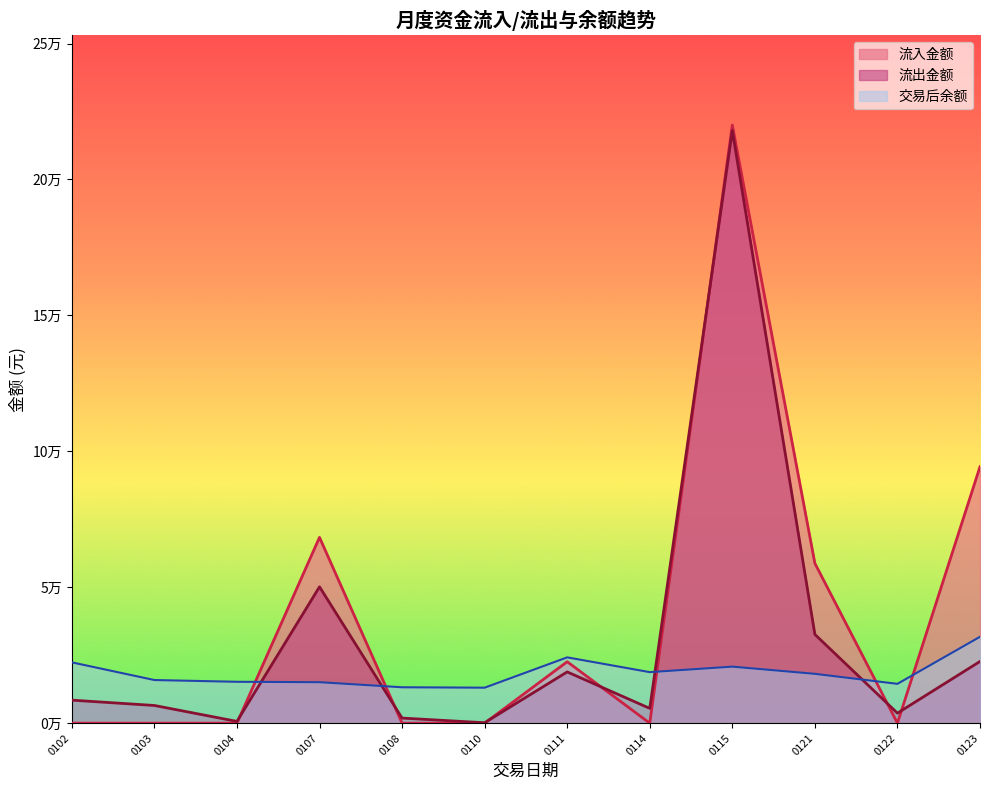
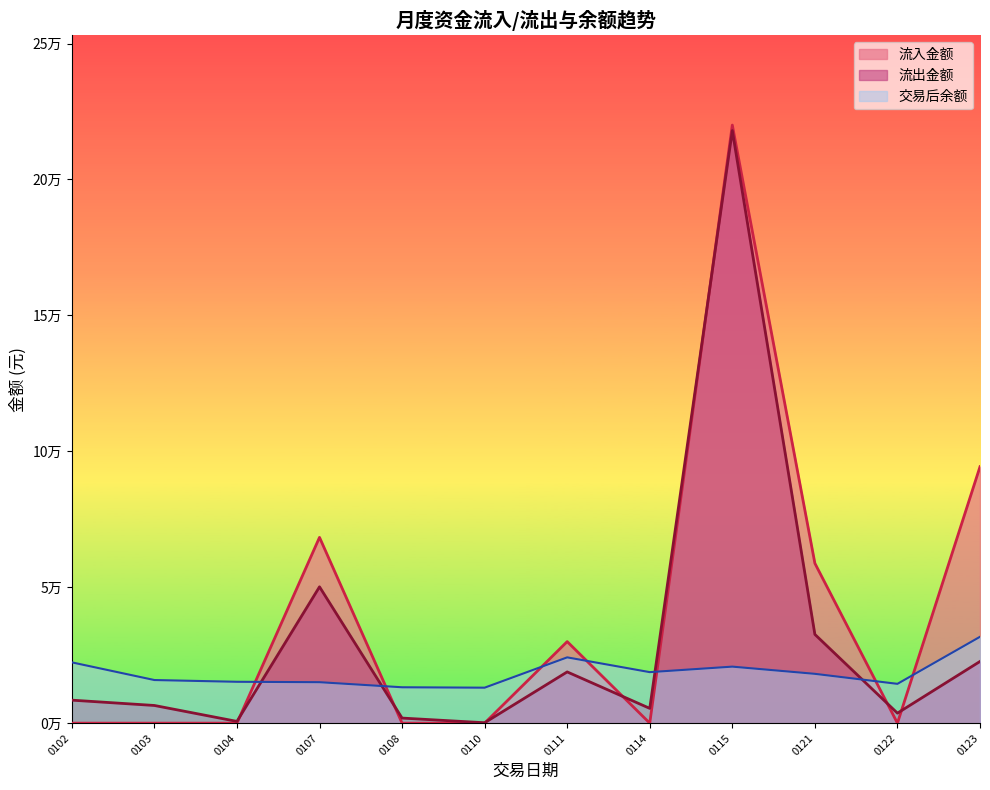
  {
    "流入金额": {
      "0102": "0.0万",
      "0103": "0.0万",
      "0107": "6.8万",
      "0108": "0.0万",
-     "0111": "2.3万",
+     "0111": "3.0万",
      "0114": "0.0万",
      "0115": "22.0万",
      "0121": "5.9万",
      "0122": "0.0万",
      "0123": "9.4万"
    },
    "流出金额": {
      "0102": "0.8万",
      "0103": "0.7万",
      "0107": "5.0万",
      "0108": "0.2万",
      "0111": "1.9万",
      "0114": "0.5万",
      "0115": "21.8万",
      "0121": "3.3万",
      "0122": "0.4万",
      "0123": "2.3万"
    },
    "交易后余额": {
      "0102": "2.2万",
      "0103": "1.6万",
      "0104": "1.5万",
      "0107": "1.5万",
      "0108": "1.3万",
      "0110": "1.3万",
      "0111": "2.4万",
      "0114": "1.9万",
      "0115": "2.1万",
      "0121": "1.8万",
      "0122": "1.4万",
      "0123": "3.2万"
    }
  }
